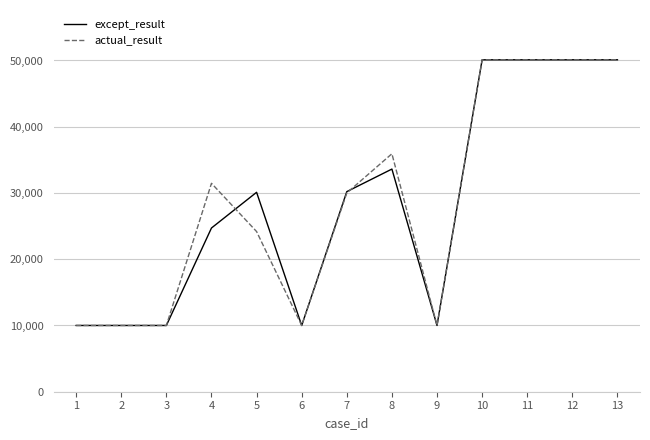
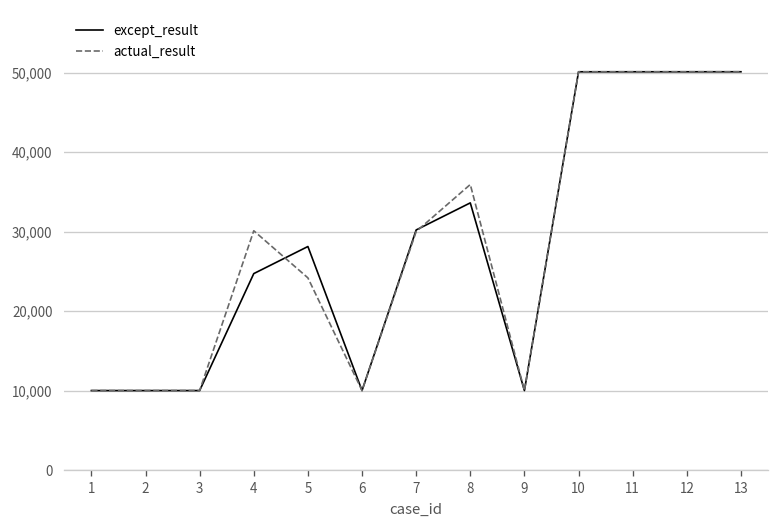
  {
    "except_result": {
      "4": "25,000",
-     "5": "30,000",
+     "5": "28,000",
      "8": "34,000"
    },
    "actual_result": {
-     "4": "31,000",
+     "4": "30,000",
      "5": "24,000",
      "8": "36,000"
    }
  }
